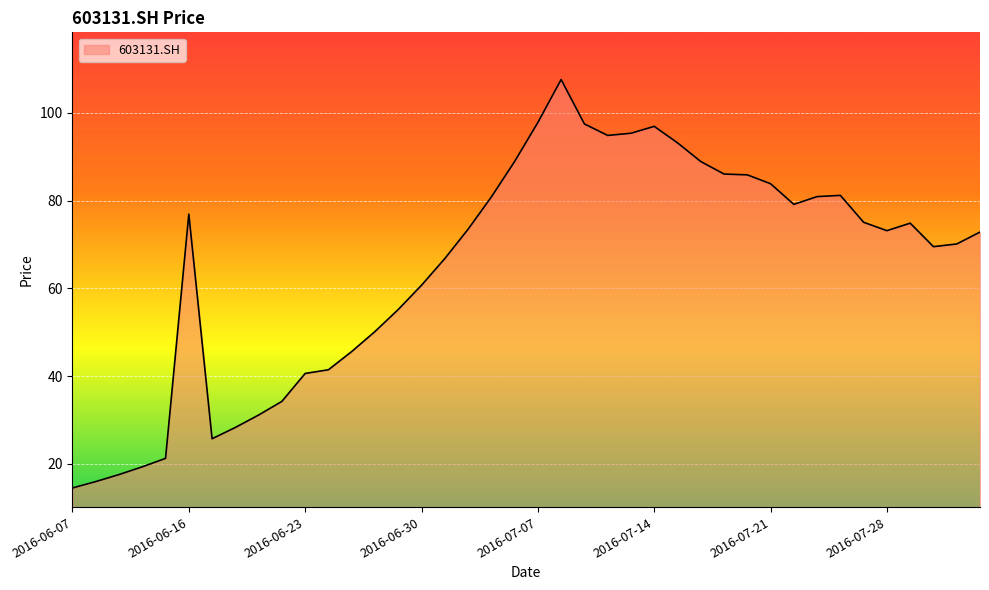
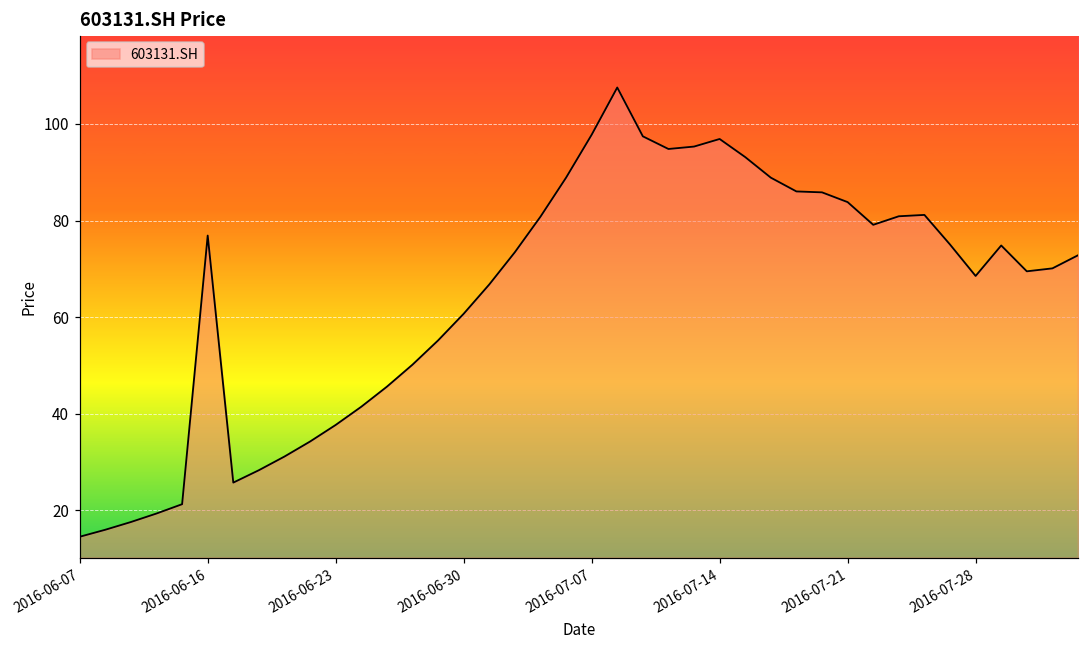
  {
    "2016-06-07": 15,
    "2016-06-16": 77,
-   "2016-06-23": 41,
+   "2016-06-23": 38,
    "2016-06-30": 61,
    "2016-07-07": 98,
    "2016-07-14": 97,
    "2016-07-21": 84,
-   "2016-07-28": 73
+   "2016-07-28": 69
  }
